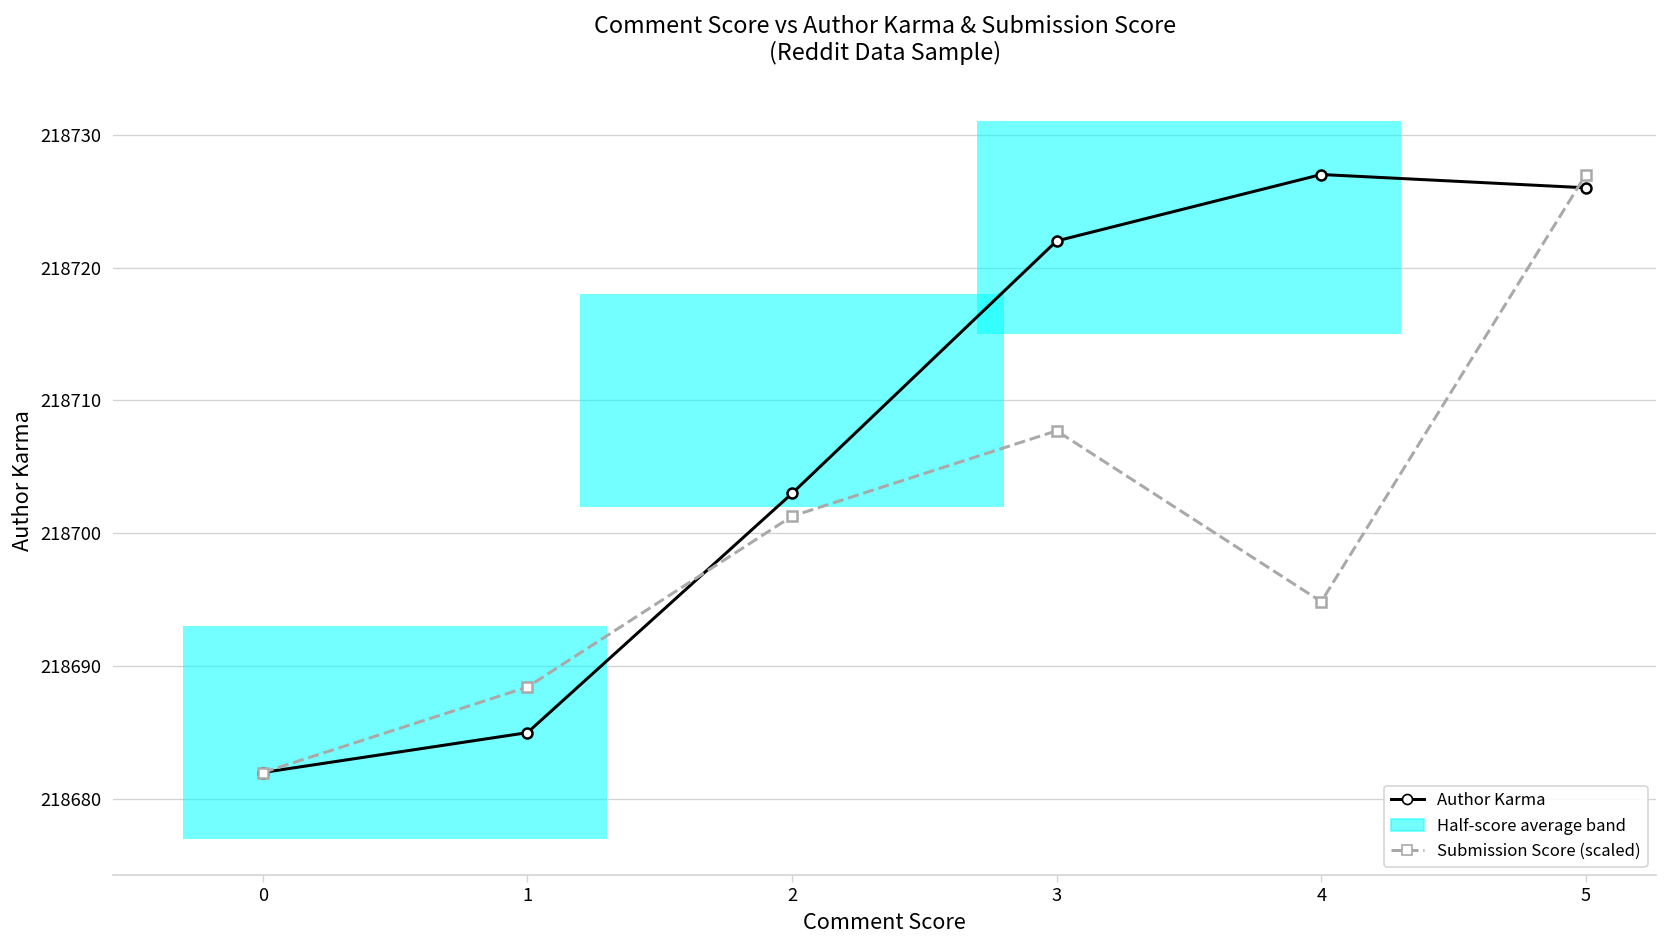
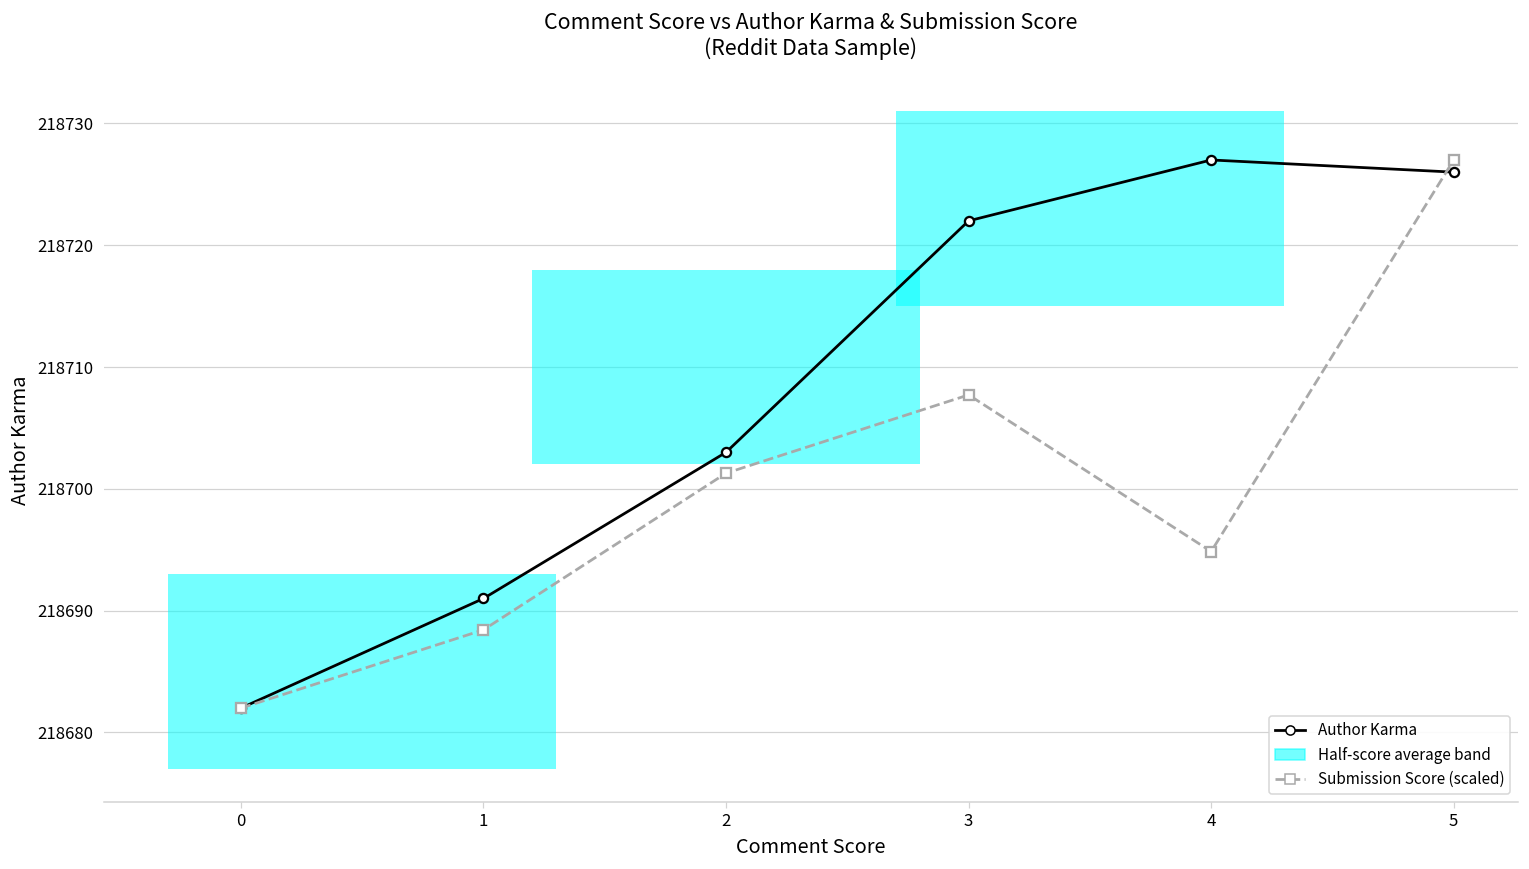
  {
    "Author Karma": {
-     "1": 218685,
+     "1": 218691,
      "2": 218703,
      "3": 218722,
      "4": 218727,
      "5": 218726
    },
    "Submission Score (scaled)": {
      "1": 218688.4,
      "2": 218701.3,
      "3": 218707.7,
      "4": 218695,
      "5": 218727
    }
  }
